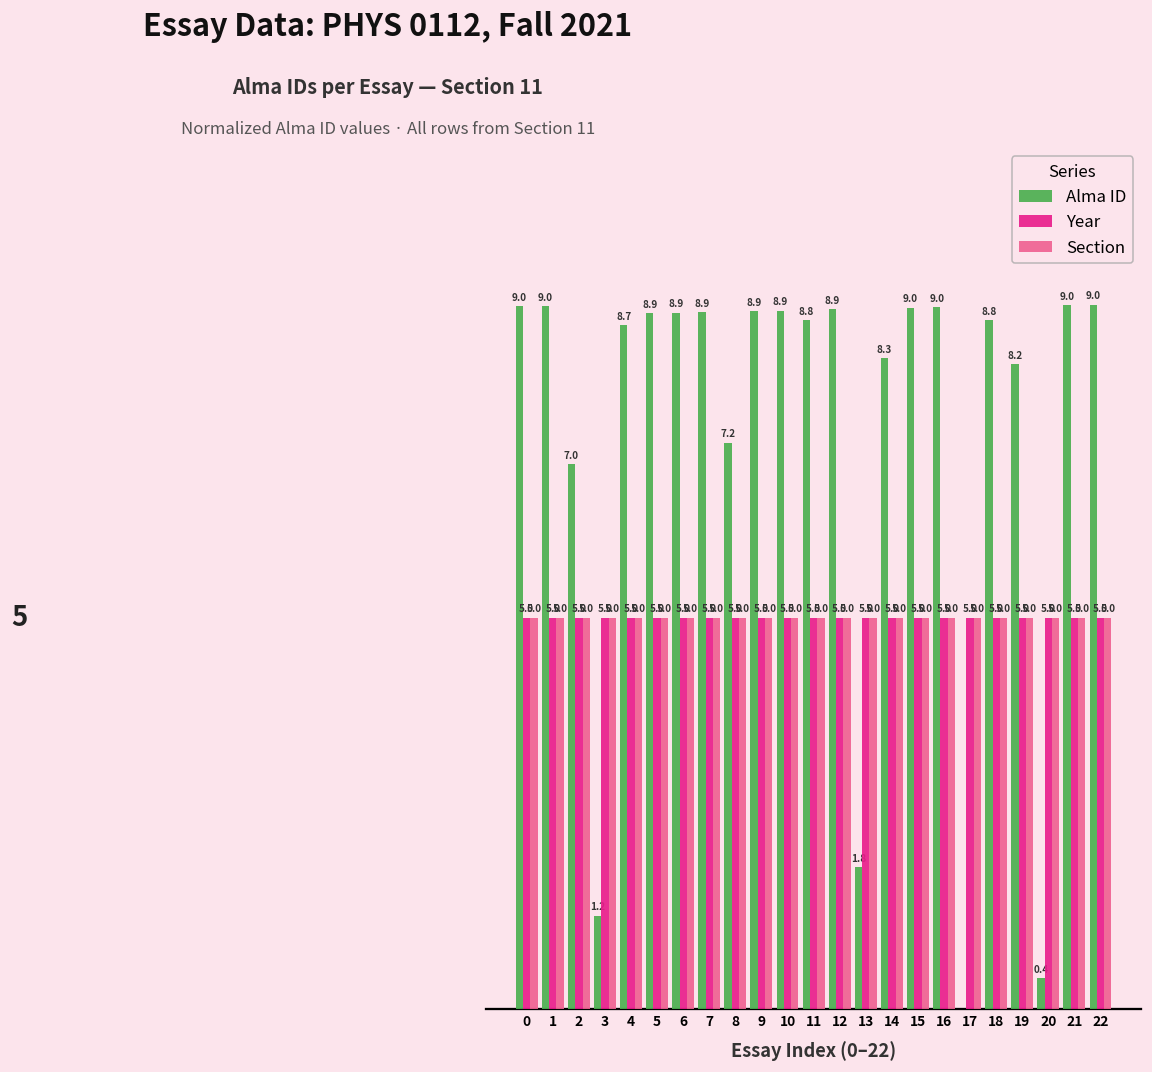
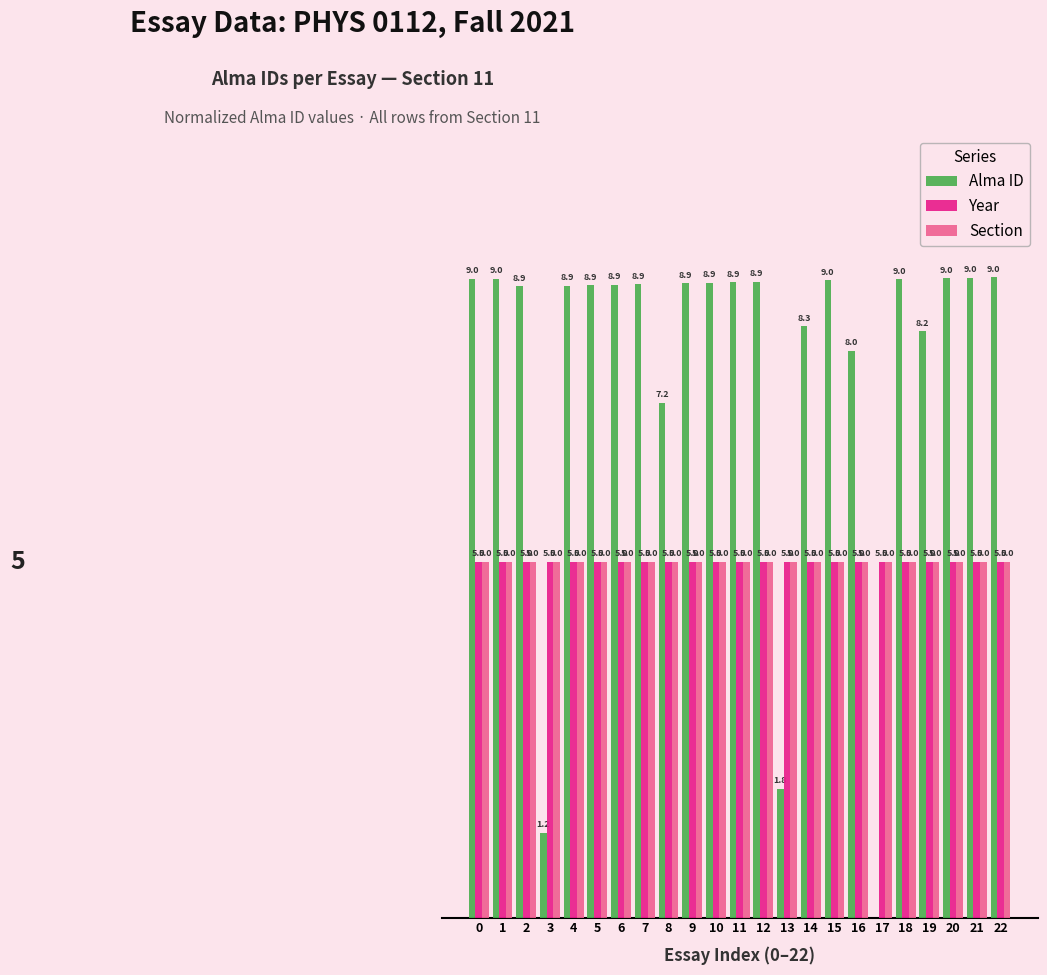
  {
    "Alma ID": {
      "0": 9.0,
      "1": 9.0,
-     "2": 7.0,
+     "2": 8.9,
      "3": 1.2,
-     "4": 8.7,
+     "4": 8.9,
      "5": 8.9,
      "6": 8.9,
      "7": 8.9,
      "8": 7.2,
      "9": 8.9,
      "10": 8.9,
-     "11": 8.8,
+     "11": 8.9,
      "12": 8.9,
      "13": 1.8,
      "14": 8.3,
      "15": 9.0,
-     "16": 9.0,
-     "18": 8.8,
+     "16": 8.0,
+     "18": 9.0,
      "19": 8.2,
-     "20": 0.4,
+     "20": 9.0,
      "21": 9.0,
      "22": 9.0
    }
  }
